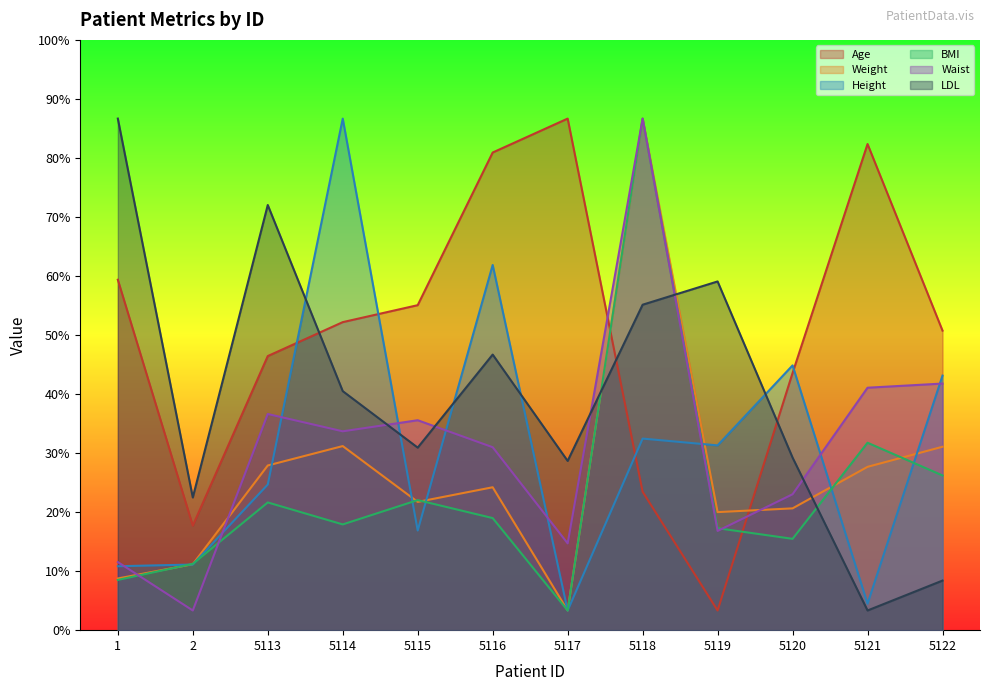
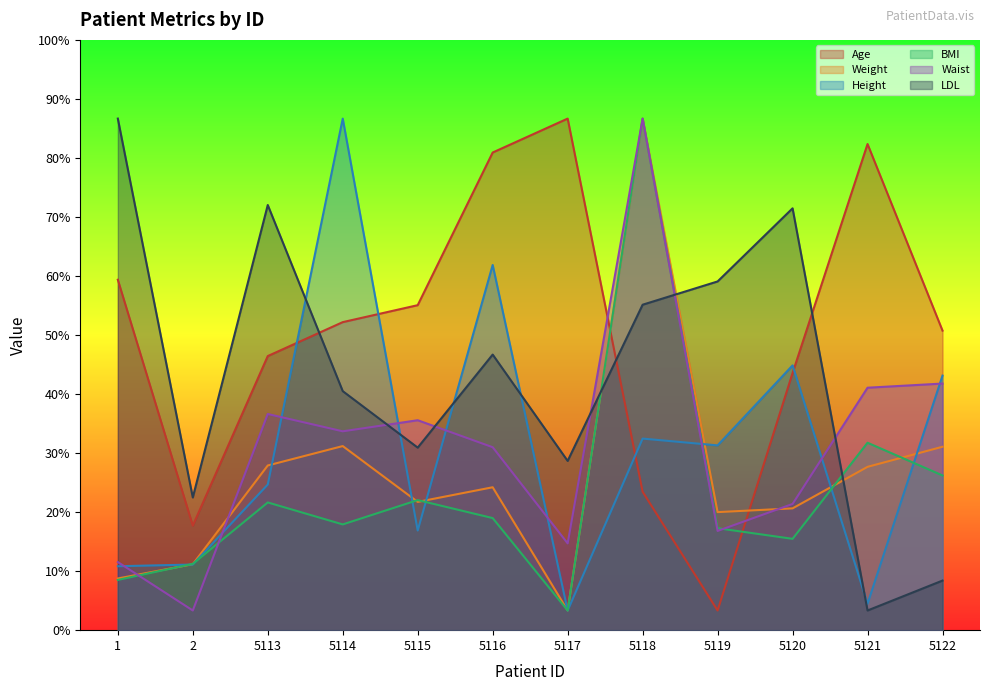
  {
    "Height": {
      "1": "11%",
      "5113": "25%",
      "5114": "87%",
      "5115": "17%",
      "5116": "62%",
      "5118": "32%",
      "5119": "31%",
      "5120": "45%",
      "5121": "4%",
      "5122": "43%"
    },
    "BMI": {
      "5113": "22%",
      "5114": "18%",
      "5116": "19%",
      "5119": "17%",
      "5120": "15%",
      "5121": "32%",
      "5122": "26%"
    },
    "Waist": {
      "1": "12%",
      "2": "3%",
      "5113": "37%",
      "5114": "34%",
      "5115": "36%",
      "5116": "31%",
      "5117": "15%",
      "5119": "17%",
-     "5120": "23%",
+     "5120": "21%",
      "5121": "41%",
      "5122": "42%"
    },
    "LDL": {
      "1": "87%",
      "2": "22%",
      "5113": "72%",
      "5114": "40%",
      "5115": "31%",
      "5116": "47%",
      "5117": "29%",
      "5118": "55%",
      "5119": "59%",
-     "5120": "29%",
+     "5120": "71%",
      "5121": "3%",
      "5122": "8%"
    }
  }
